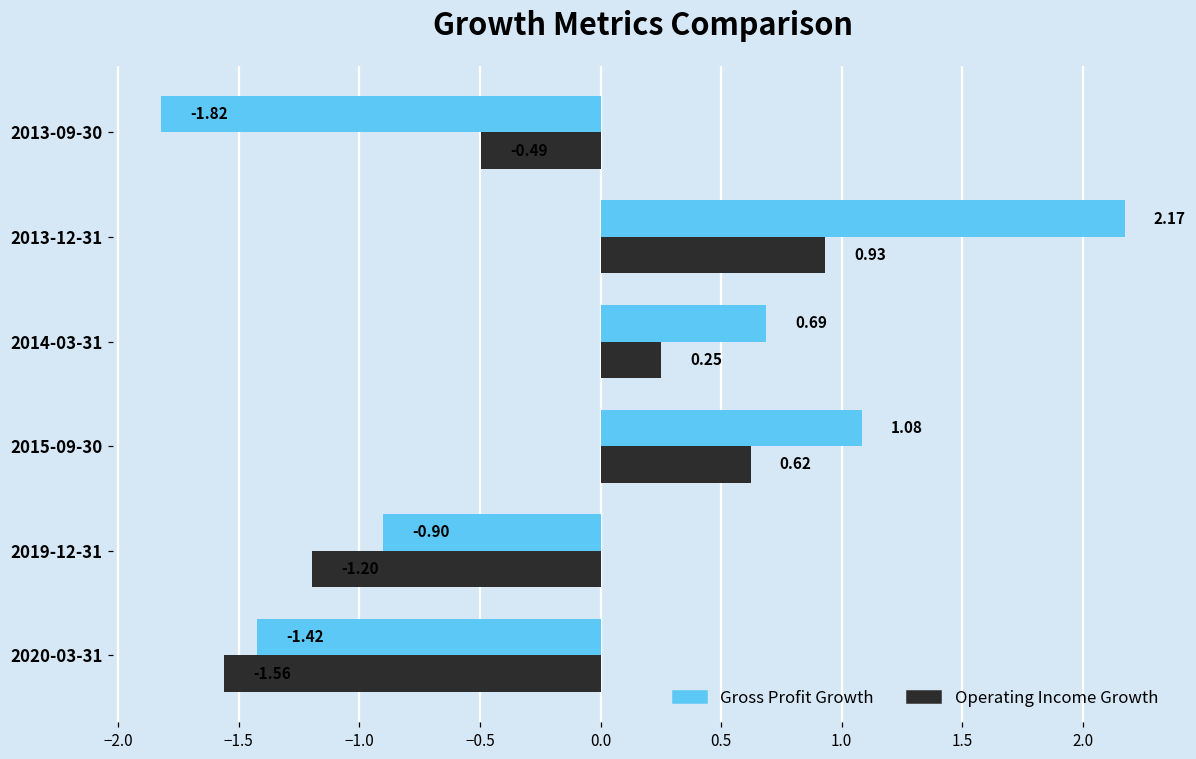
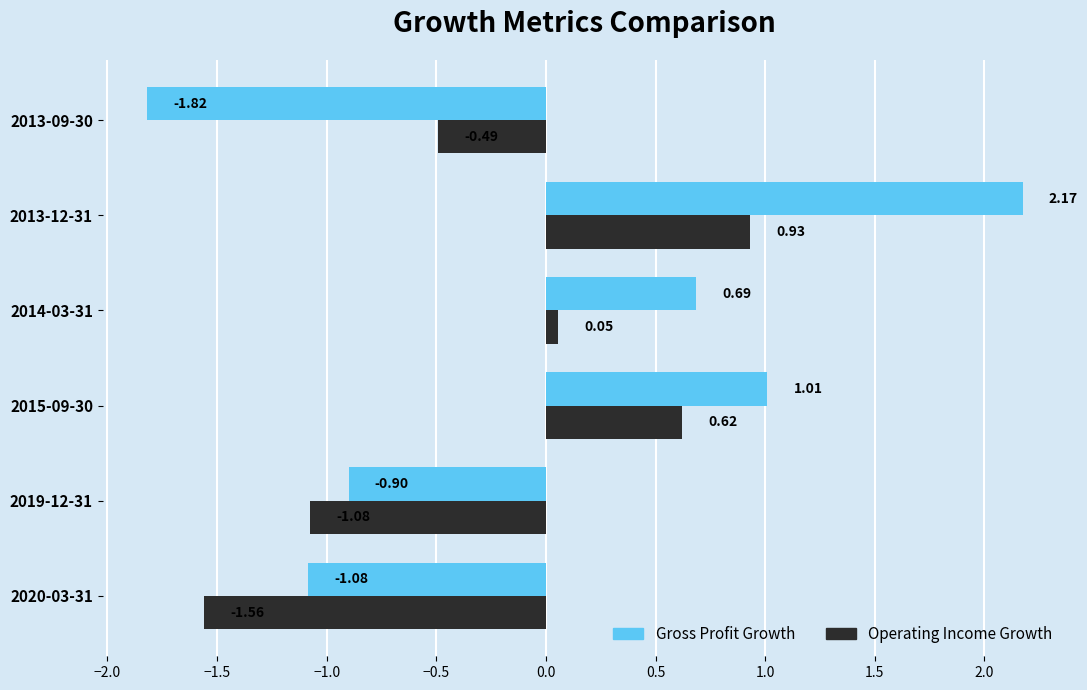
  {
    "Gross Profit Growth": {
      "2013-09-30": -1.82,
-     "2015-09-30": 1.08,
+     "2015-09-30": 1.01,
      "2019-12-31": -0.90,
-     "2020-03-31": -1.42
+     "2020-03-31": -1.08
    },
    "Operating Income Growth": {
-     "2014-03-31": 0.25,
-     "2019-12-31": -1.20
+     "2014-03-31": 0.05,
+     "2019-12-31": -1.08
    }
  }
